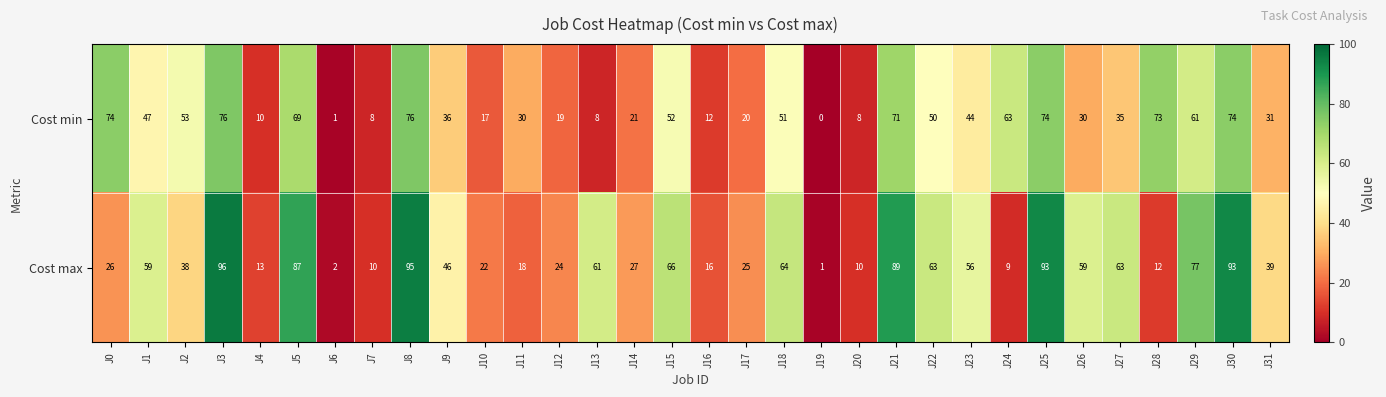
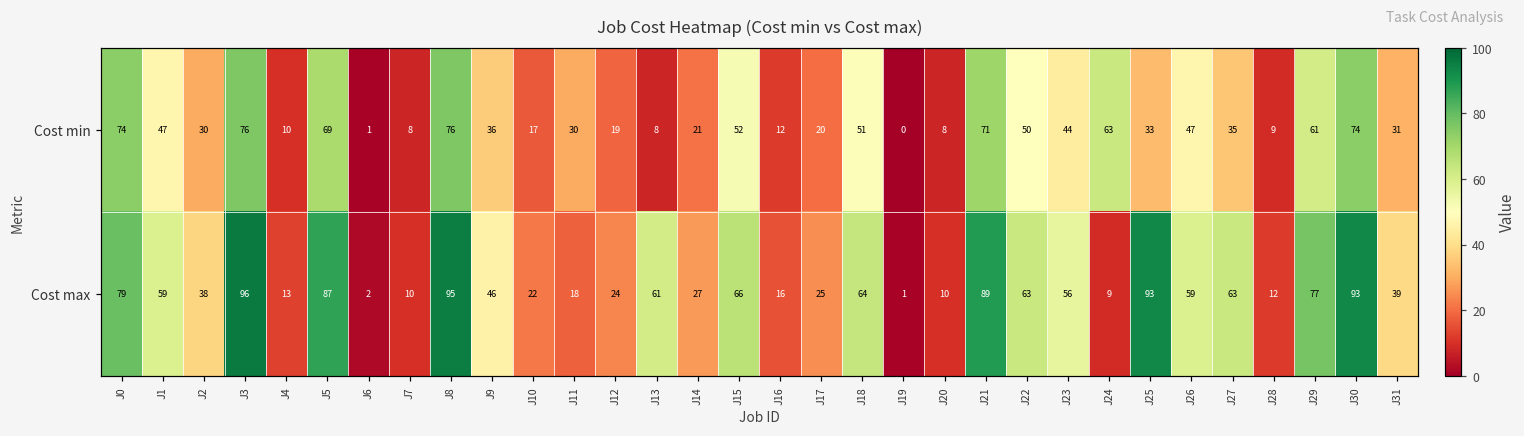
  {
    "Cost min": {
      "J0": 74,
      "J1": 47,
-     "J2": 53,
+     "J2": 30,
      "J3": 76,
      "J4": 10,
      "J5": 69,
      "J6": 1,
      "J7": 8,
      "J8": 76,
      "J9": 36,
      "J10": 17,
      "J11": 30,
      "J12": 19,
      "J13": 8,
      "J14": 21,
      "J15": 52,
      "J16": 12,
      "J17": 20,
      "J18": 51,
      "J19": 0,
      "J20": 8,
      "J21": 71,
      "J22": 50,
      "J23": 44,
      "J24": 63,
-     "J25": 74,
-     "J26": 30,
+     "J25": 33,
+     "J26": 47,
      "J27": 35,
-     "J28": 73,
+     "J28": 9,
      "J29": 61,
      "J30": 74,
      "J31": 31
    },
    "Cost max": {
-     "J0": 26,
+     "J0": 79,
      "J1": 59,
      "J2": 38,
      "J3": 96,
      "J4": 13,
      "J5": 87,
      "J6": 2,
      "J7": 10,
      "J8": 95,
      "J9": 46,
      "J10": 22,
      "J11": 18,
      "J12": 24,
      "J13": 61,
      "J14": 27,
      "J15": 66,
      "J16": 16,
      "J17": 25,
      "J18": 64,
      "J19": 1,
      "J20": 10,
      "J21": 89,
      "J22": 63,
      "J23": 56,
      "J24": 9,
      "J25": 93,
      "J26": 59,
      "J27": 63,
      "J28": 12,
      "J29": 77,
      "J30": 93,
      "J31": 39
    }
  }
